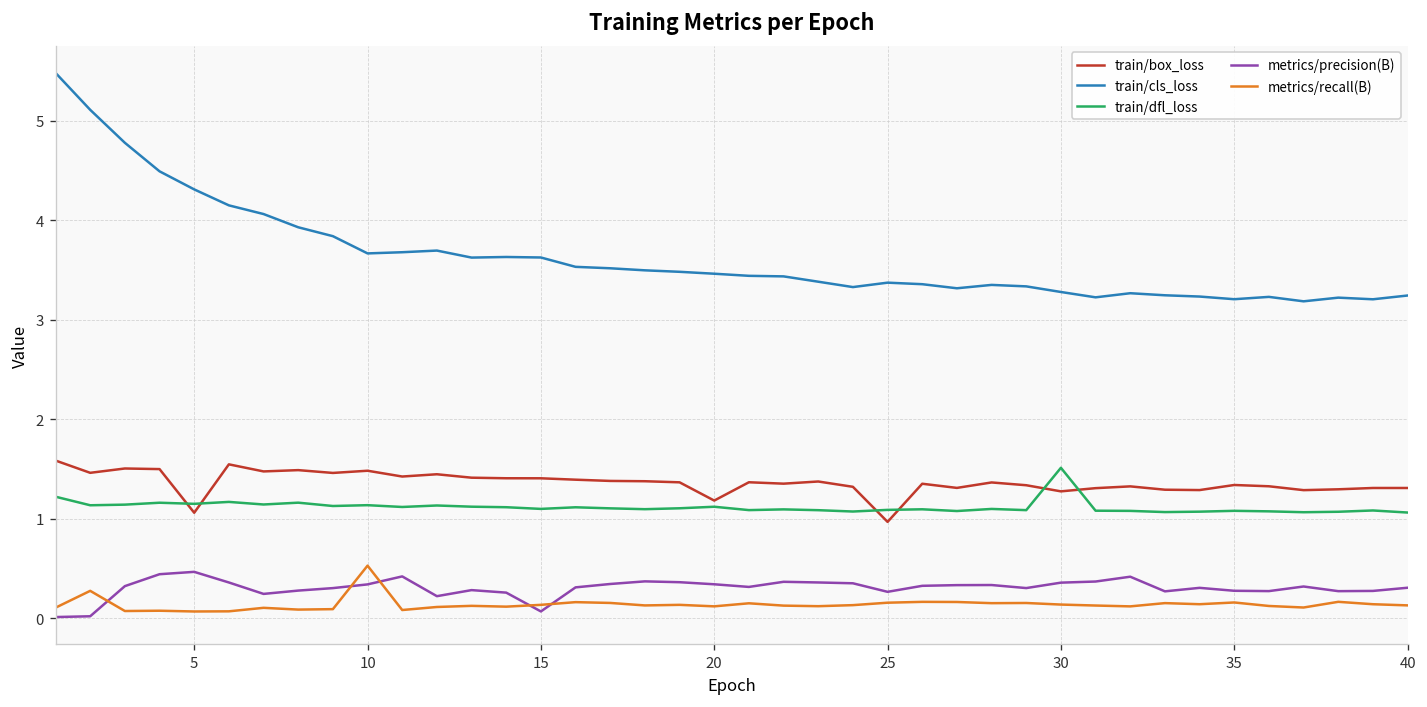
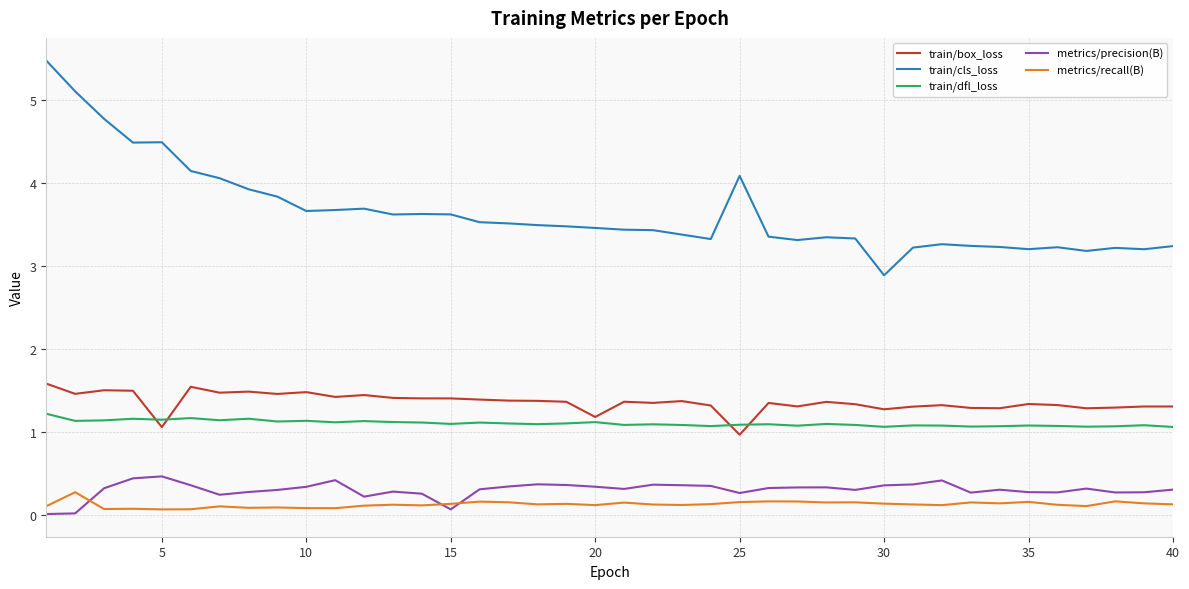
  {
    "train/box_loss": {
      "5": 1.1,
      "10": 1.5,
      "15": 1.4,
      "20": 1.2,
      "25": 1.0,
      "30": 1.3,
      "35": 1.3,
      "40": 1.3
    },
    "train/cls_loss": {
-     "5": 4.3,
+     "5": 4.5,
      "10": 3.7,
      "15": 3.6,
      "20": 3.5,
-     "25": 3.4,
-     "30": 3.3,
+     "25": 4.1,
+     "30": 2.9,
      "35": 3.2,
      "40": 3.2
    },
    "train/dfl_loss": {
      "5": 1.2,
      "10": 1.1,
      "15": 1.1,
      "20": 1.1,
      "25": 1.1,
-     "30": 1.5,
+     "30": 1.1,
      "35": 1.1,
      "40": 1.1
    },
    "metrics/precision(B)": {
      "5": 0.5,
      "10": 0.3,
      "15": 0.1,
      "20": 0.3,
      "25": 0.3,
      "30": 0.4,
      "35": 0.3,
      "40": 0.3
    },
    "metrics/recall(B)": {
      "5": 0.1,
-     "10": 0.5,
+     "10": 0.1,
      "15": 0.1,
      "20": 0.1,
      "25": 0.2,
      "30": 0.1,
      "35": 0.2,
      "40": 0.1
    }
  }
